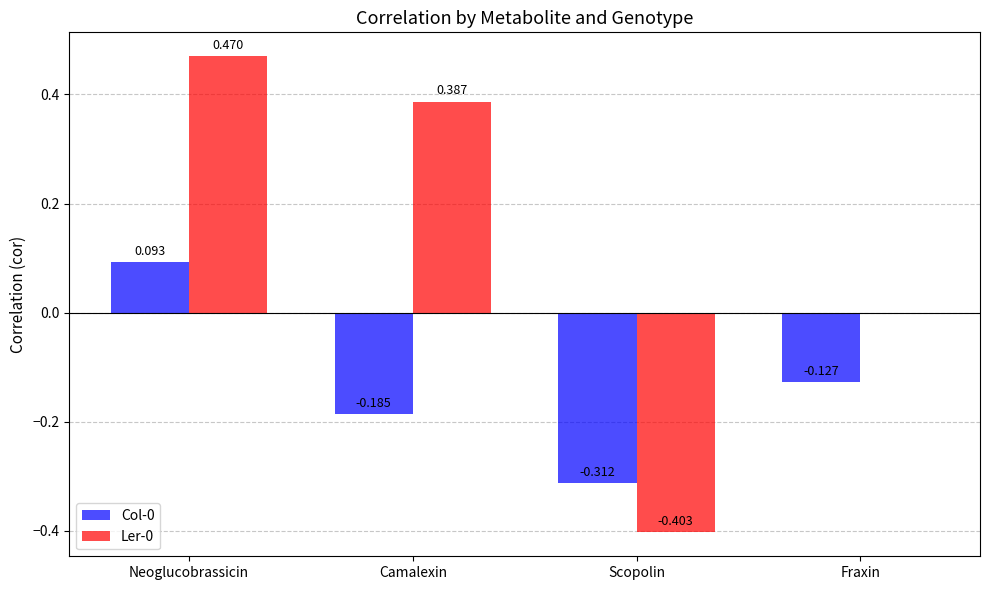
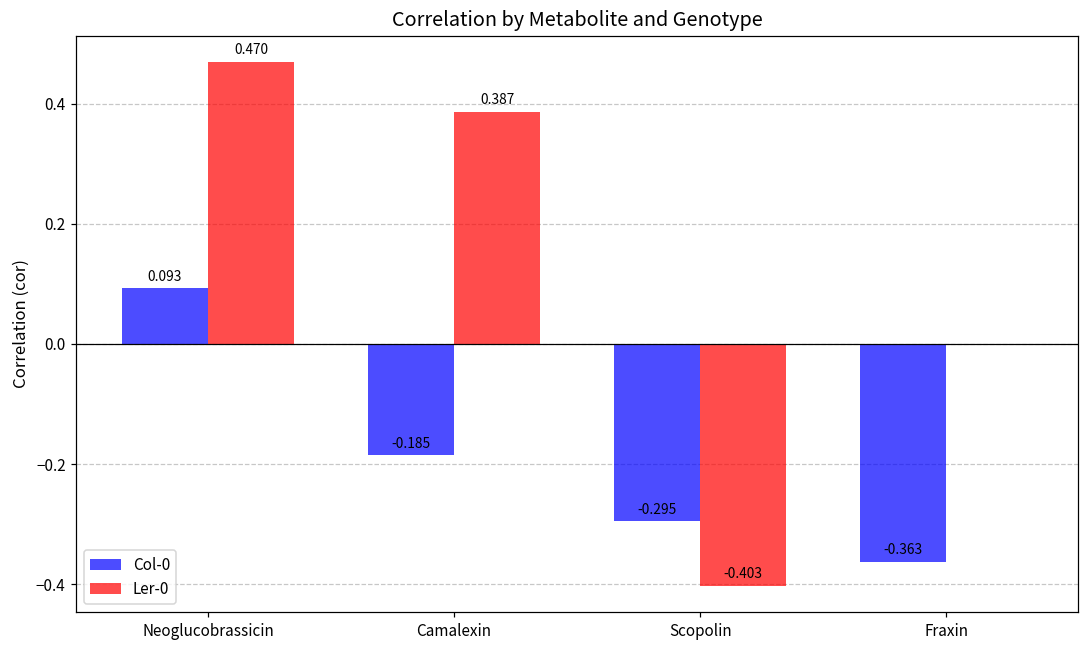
  {
    "Col-0": {
      "Neoglucobrassicin": 0.093,
      "Camalexin": -0.185,
-     "Scopolin": -0.312,
-     "Fraxin": -0.127
+     "Scopolin": -0.295,
+     "Fraxin": -0.363
    },
    "Ler-0": {
      "Neoglucobrassicin": 0.470,
      "Camalexin": 0.387,
      "Scopolin": -0.403
    }
  }
